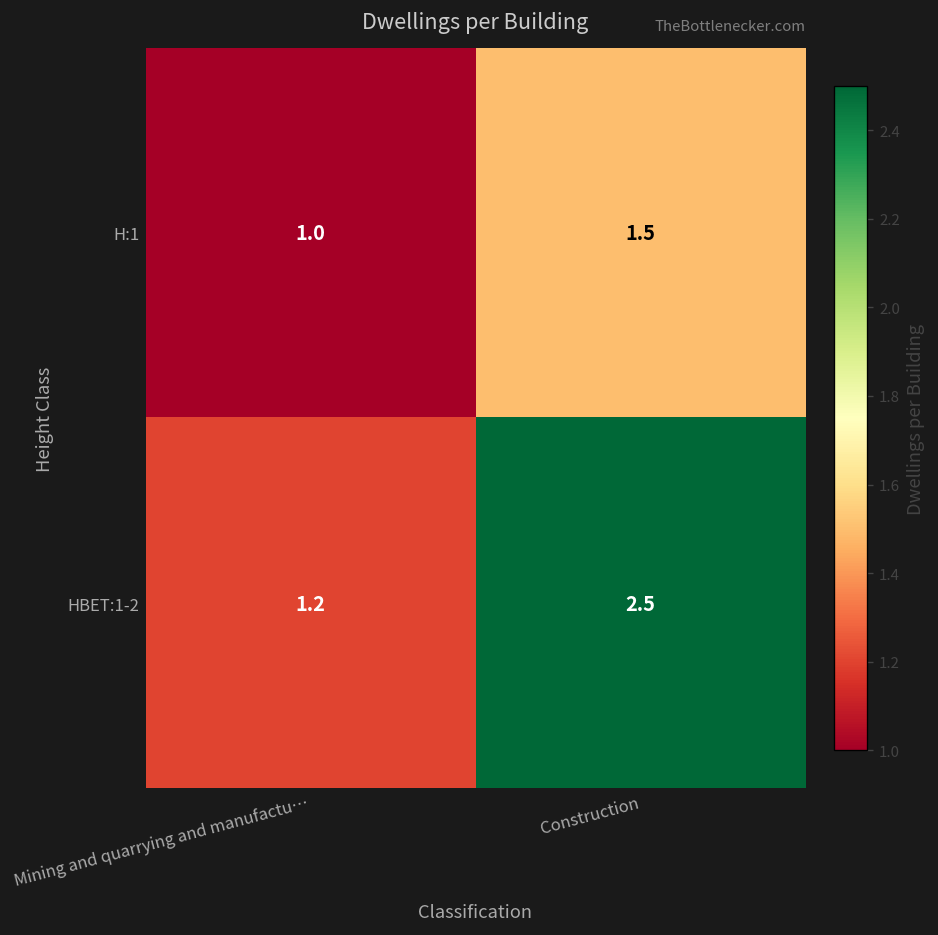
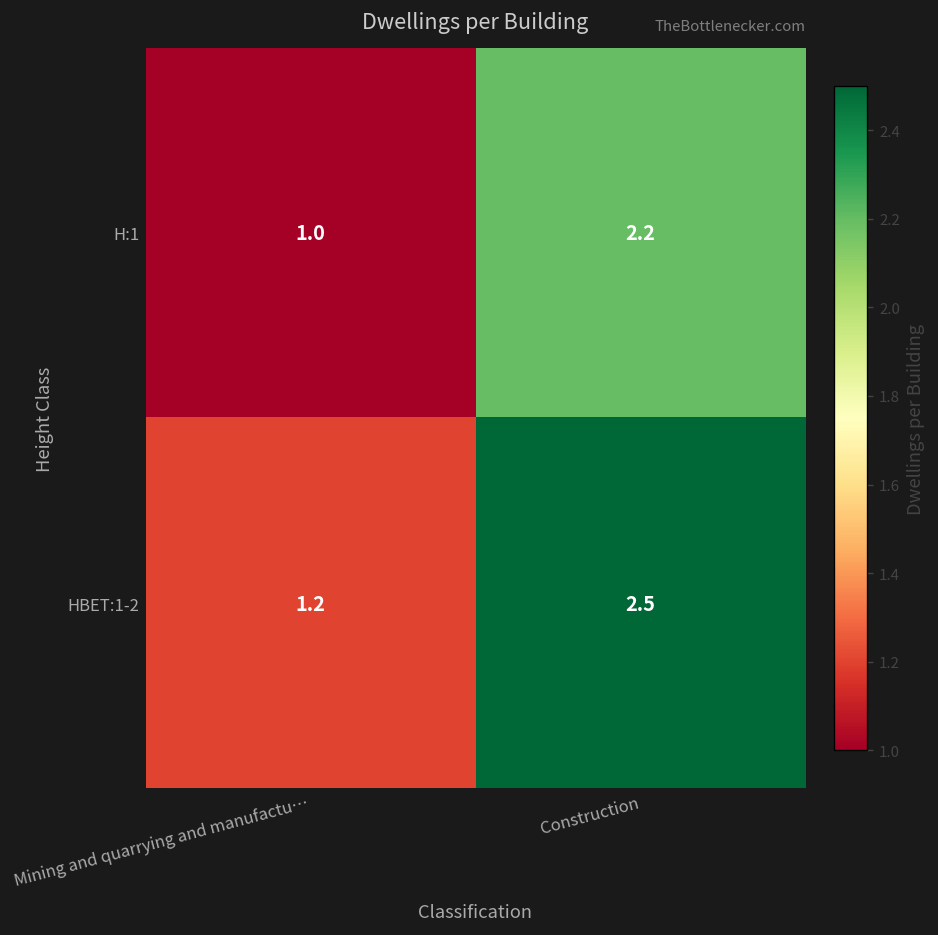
  {
    "H:1": {
      "Mining and quarrying and manufactu…": 1.0,
-     "Construction": 1.5
+     "Construction": 2.2
    },
    "HBET:1-2": {
      "Mining and quarrying and manufactu…": 1.2,
      "Construction": 2.5
    }
  }
